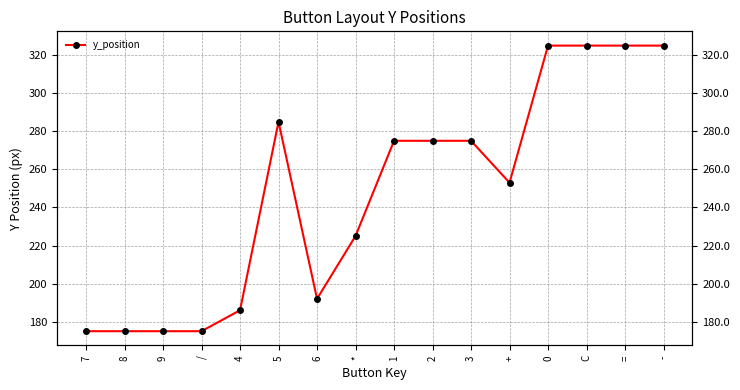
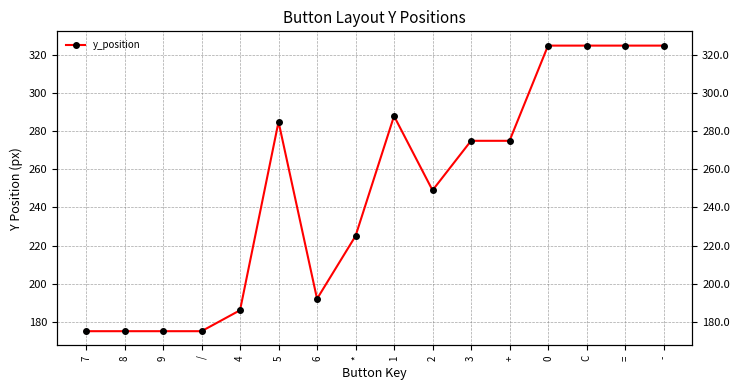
  {
    "7": 175,
    "8": 175,
    "9": 175,
    "/": 175,
    "4": 186,
    "5": 285,
    "6": 192,
    "*": 225,
-   "1": 275,
-   "2": 275,
+   "1": 288,
+   "2": 249,
    "3": 275,
-   "+": 253,
+   "+": 275,
    "0": 325,
    "C": 325,
    "=": 325,
    "-": 325
  }
